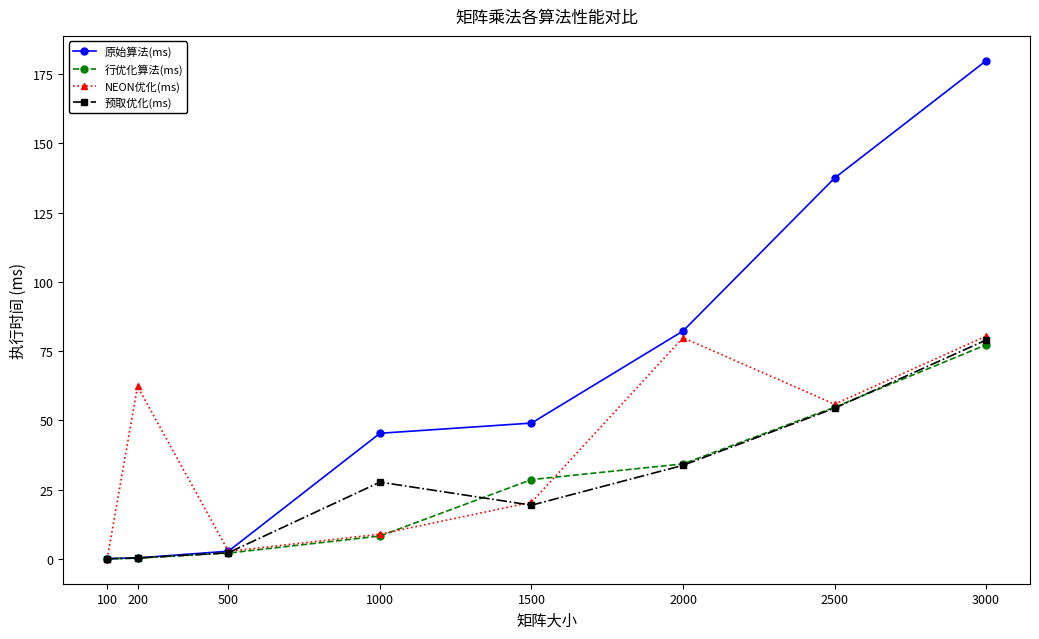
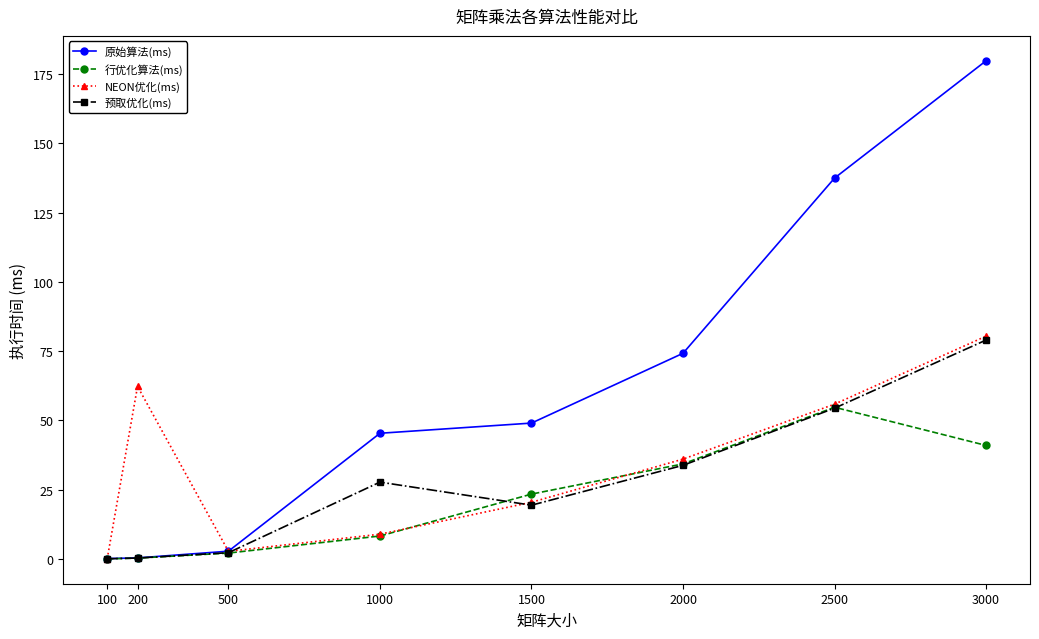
  {
    "原始算法(ms)": {
      "1000": 45,
      "1500": 49,
-     "2000": 82,
+     "2000": 74,
      "2500": 137,
      "3000": 180
    },
    "行优化算法(ms)": {
-     "1500": 29,
-     "3000": 77
+     "1500": 23,
+     "3000": 41
    },
    "NEON优化(ms)": {
      "200": 62,
      "1500": 20,
-     "2000": 80,
+     "2000": 36,
      "2500": 56,
      "3000": 80
    },
    "预取优化(ms)": {
      "1000": 28,
      "1500": 19,
      "3000": 79
    }
  }
